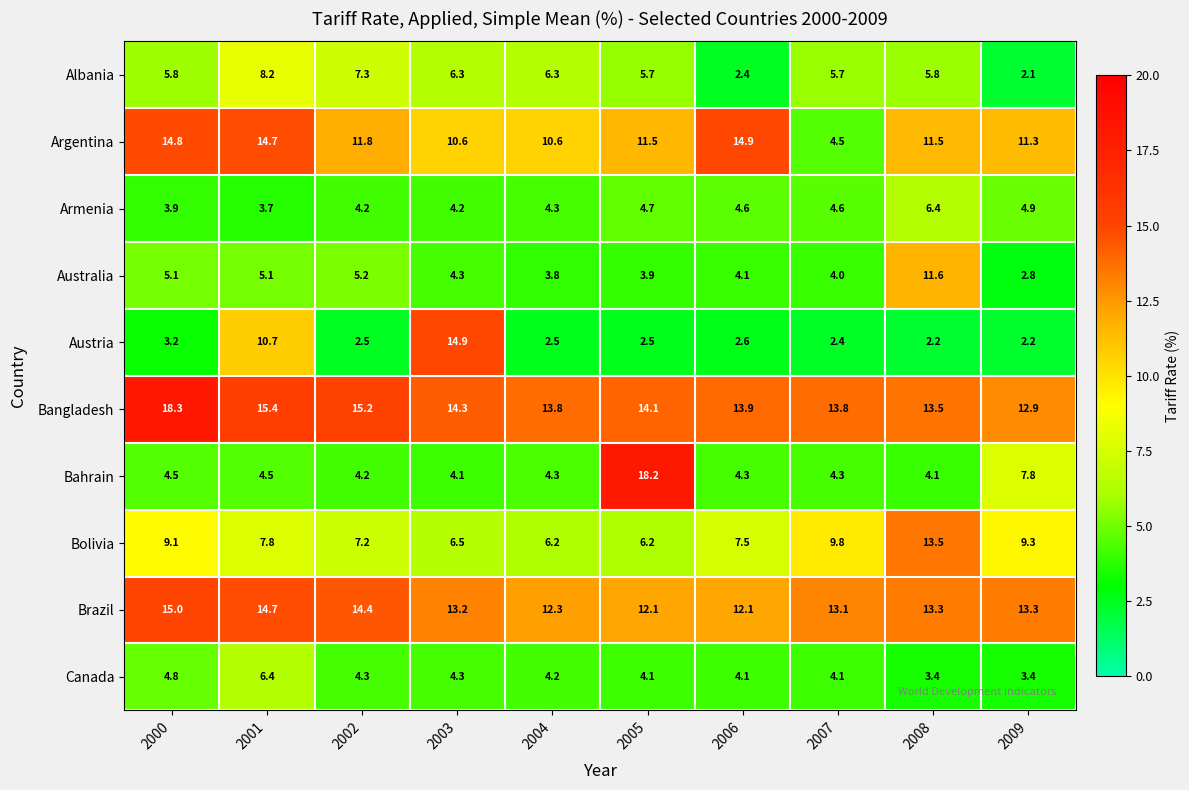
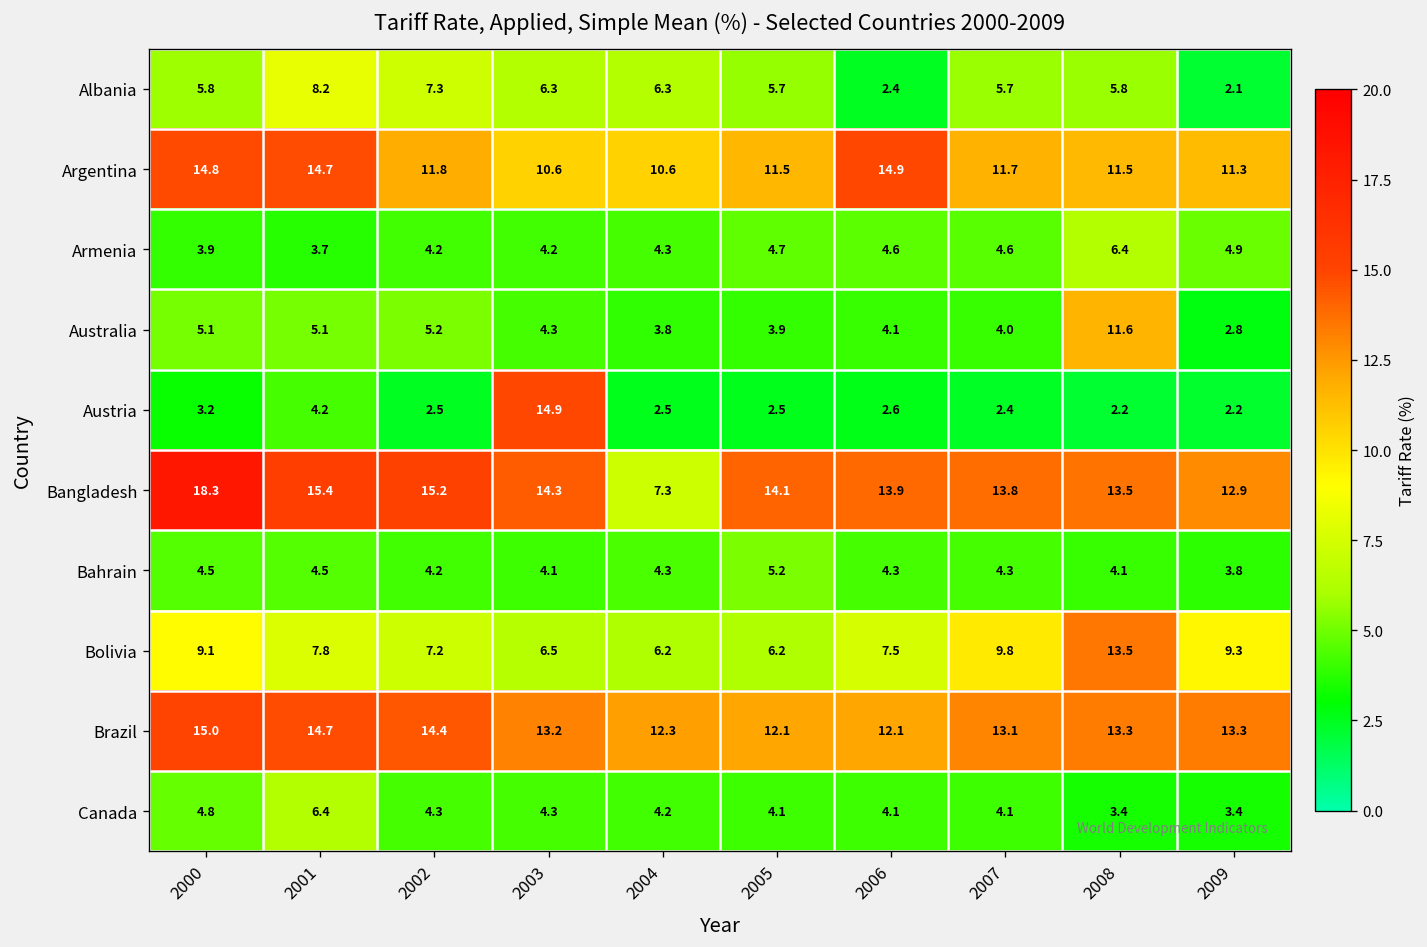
  {
    "Albania": {
      "2000": 5.8,
      "2001": 8.2,
      "2002": 7.3,
      "2003": 6.3,
      "2004": 6.3,
      "2005": 5.7,
      "2006": 2.4,
      "2007": 5.7,
      "2008": 5.8,
      "2009": 2.1
    },
    "Argentina": {
      "2000": 14.8,
      "2001": 14.7,
      "2002": 11.8,
      "2003": 10.6,
      "2004": 10.6,
      "2005": 11.5,
      "2006": 14.9,
-     "2007": 4.5,
+     "2007": 11.7,
      "2008": 11.5,
      "2009": 11.3
    },
    "Armenia": {
      "2000": 3.9,
      "2001": 3.7,
      "2002": 4.2,
      "2003": 4.2,
      "2004": 4.3,
      "2005": 4.7,
      "2006": 4.6,
      "2007": 4.6,
      "2008": 6.4,
      "2009": 4.9
    },
    "Australia": {
      "2000": 5.1,
      "2001": 5.1,
      "2002": 5.2,
      "2003": 4.3,
      "2004": 3.8,
      "2005": 3.9,
      "2006": 4.1,
      "2007": 4.0,
      "2008": 11.6,
      "2009": 2.8
    },
    "Austria": {
      "2000": 3.2,
-     "2001": 10.7,
+     "2001": 4.2,
      "2002": 2.5,
      "2003": 14.9,
      "2004": 2.5,
      "2005": 2.5,
      "2006": 2.6,
      "2007": 2.4,
      "2008": 2.2,
      "2009": 2.2
    },
    "Bangladesh": {
      "2000": 18.3,
      "2001": 15.4,
      "2002": 15.2,
      "2003": 14.3,
-     "2004": 13.8,
+     "2004": 7.3,
      "2005": 14.1,
      "2006": 13.9,
      "2007": 13.8,
      "2008": 13.5,
      "2009": 12.9
    },
    "Bahrain": {
      "2000": 4.5,
      "2001": 4.5,
      "2002": 4.2,
      "2003": 4.1,
      "2004": 4.3,
-     "2005": 18.2,
+     "2005": 5.2,
      "2006": 4.3,
      "2007": 4.3,
      "2008": 4.1,
-     "2009": 7.8
+     "2009": 3.8
    },
    "Bolivia": {
      "2000": 9.1,
      "2001": 7.8,
      "2002": 7.2,
      "2003": 6.5,
      "2004": 6.2,
      "2005": 6.2,
      "2006": 7.5,
      "2007": 9.8,
      "2008": 13.5,
      "2009": 9.3
    },
    "Brazil": {
      "2000": 15.0,
      "2001": 14.7,
      "2002": 14.4,
      "2003": 13.2,
      "2004": 12.3,
      "2005": 12.1,
      "2006": 12.1,
      "2007": 13.1,
      "2008": 13.3,
      "2009": 13.3
    },
    "Canada": {
      "2000": 4.8,
      "2001": 6.4,
      "2002": 4.3,
      "2003": 4.3,
      "2004": 4.2,
      "2005": 4.1,
      "2006": 4.1,
      "2007": 4.1,
      "2009": 3.4
    }
  }
